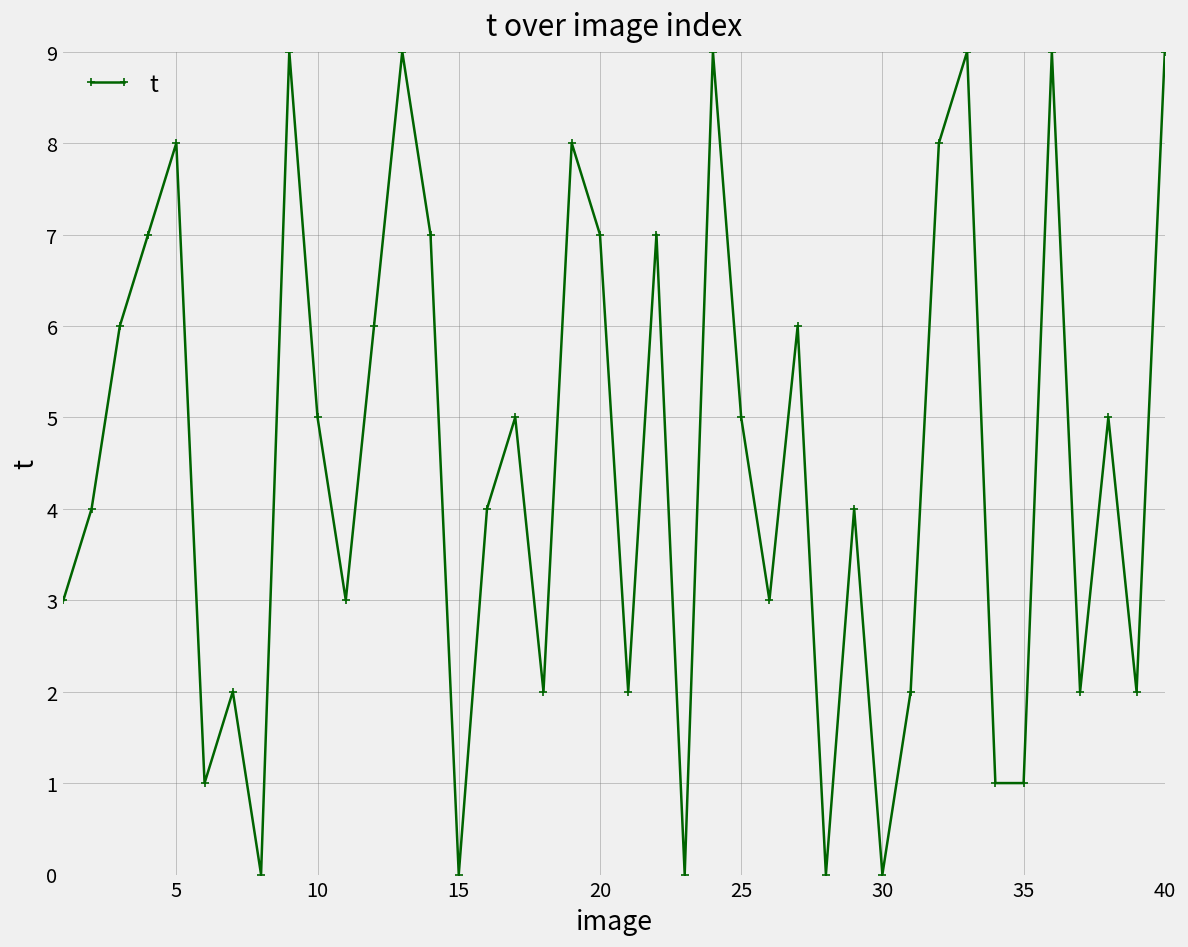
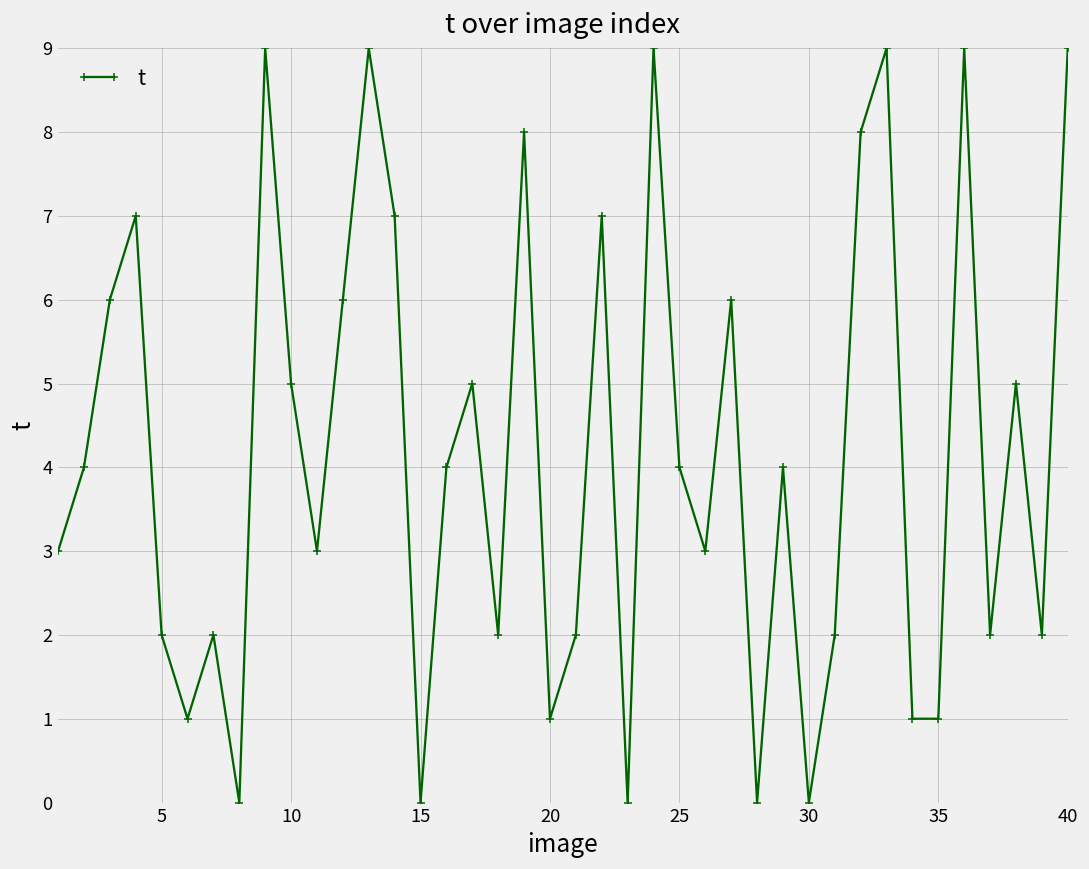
  {
-   "5": 8,
+   "5": 2,
    "10": 5,
    "15": 0,
-   "20": 7,
-   "25": 5,
+   "20": 1,
+   "25": 4,
    "30": 0,
    "35": 1,
    "40": 9
  }
